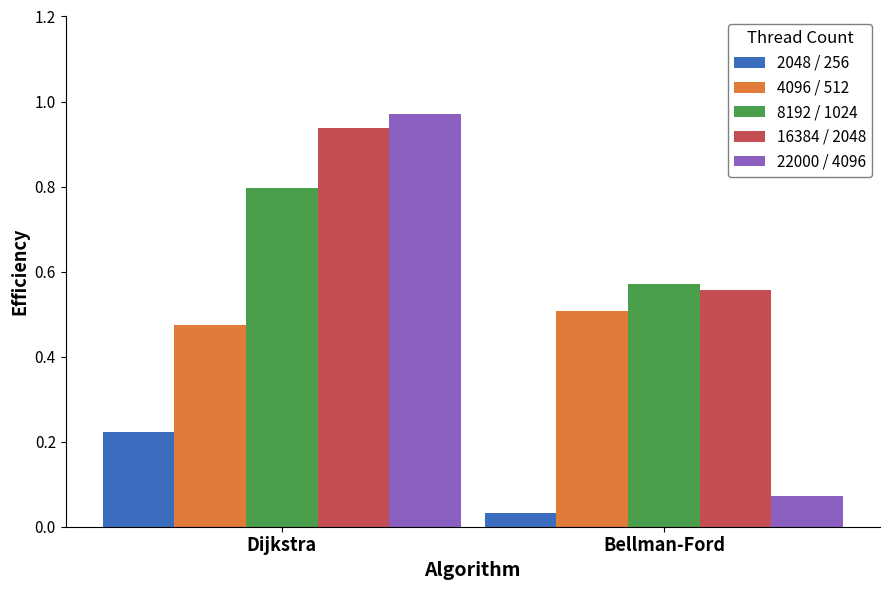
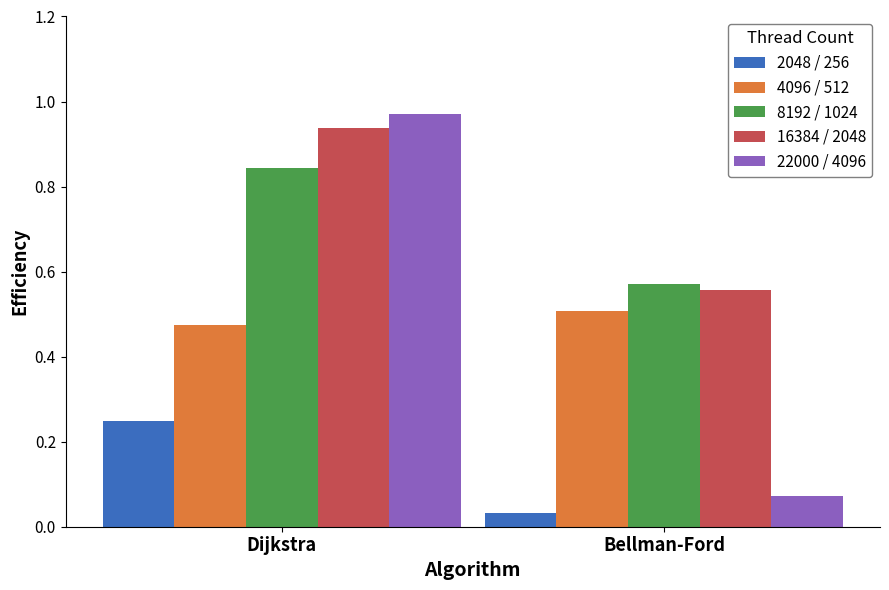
  {
    "2048 / 256": {
-     "Dijkstra": 0.22,
+     "Dijkstra": 0.25,
      "Bellman-Ford": 0.03
    },
    "8192 / 1024": {
-     "Dijkstra": 0.80,
+     "Dijkstra": 0.84,
      "Bellman-Ford": 0.57
    },
    "22000 / 4096": {
      "Dijkstra": 0.97,
      "Bellman-Ford": 0.07
    }
  }
